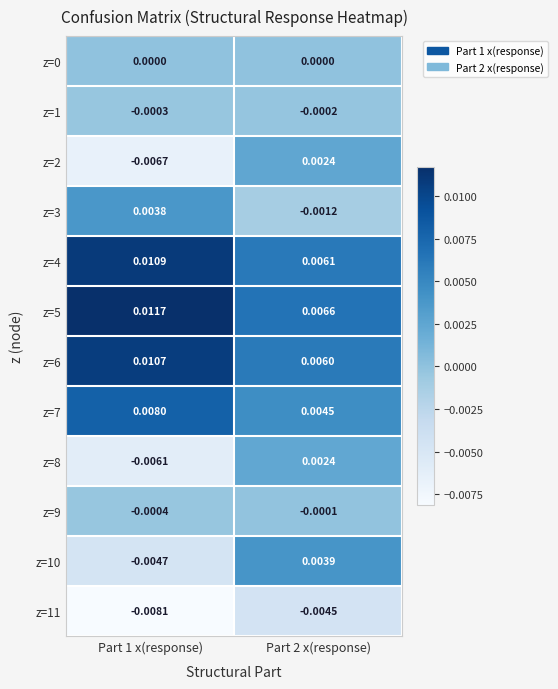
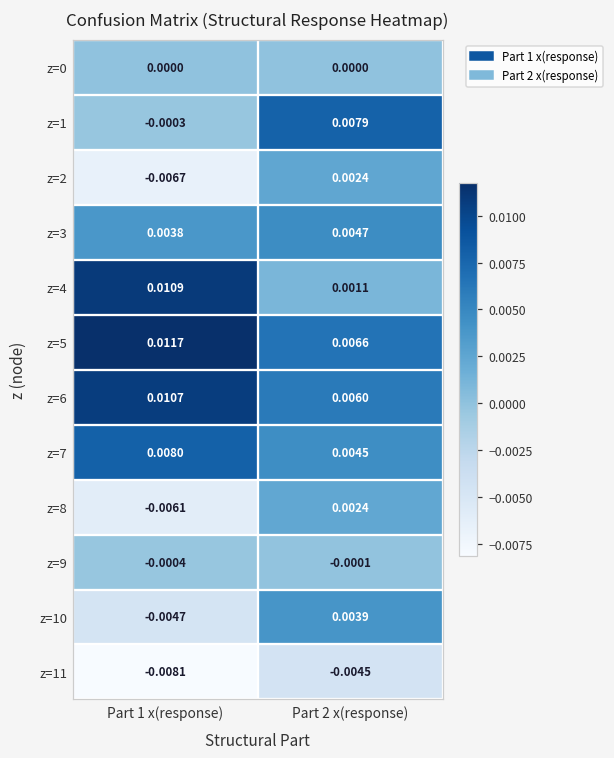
  {
    "z=0": {
      "Part 1 x(response)": 0.0000,
      "Part 2 x(response)": 0.0000
    },
    "z=1": {
      "Part 1 x(response)": -0.0003,
-     "Part 2 x(response)": -0.0002
+     "Part 2 x(response)": 0.0079
    },
    "z=2": {
      "Part 1 x(response)": -0.0067,
      "Part 2 x(response)": 0.0024
    },
    "z=3": {
      "Part 1 x(response)": 0.0038,
-     "Part 2 x(response)": -0.0012
+     "Part 2 x(response)": 0.0047
    },
    "z=4": {
      "Part 1 x(response)": 0.0109,
-     "Part 2 x(response)": 0.0061
+     "Part 2 x(response)": 0.0011
    },
    "z=5": {
      "Part 1 x(response)": 0.0117,
      "Part 2 x(response)": 0.0066
    },
    "z=6": {
      "Part 1 x(response)": 0.0107,
      "Part 2 x(response)": 0.0060
    },
    "z=7": {
      "Part 1 x(response)": 0.0080,
      "Part 2 x(response)": 0.0045
    },
    "z=8": {
      "Part 1 x(response)": -0.0061,
      "Part 2 x(response)": 0.0024
    },
    "z=9": {
      "Part 1 x(response)": -0.0004,
      "Part 2 x(response)": -0.0001
    },
    "z=10": {
      "Part 1 x(response)": -0.0047,
      "Part 2 x(response)": 0.0039
    },
    "z=11": {
      "Part 1 x(response)": -0.0081,
      "Part 2 x(response)": -0.0045
    }
  }
